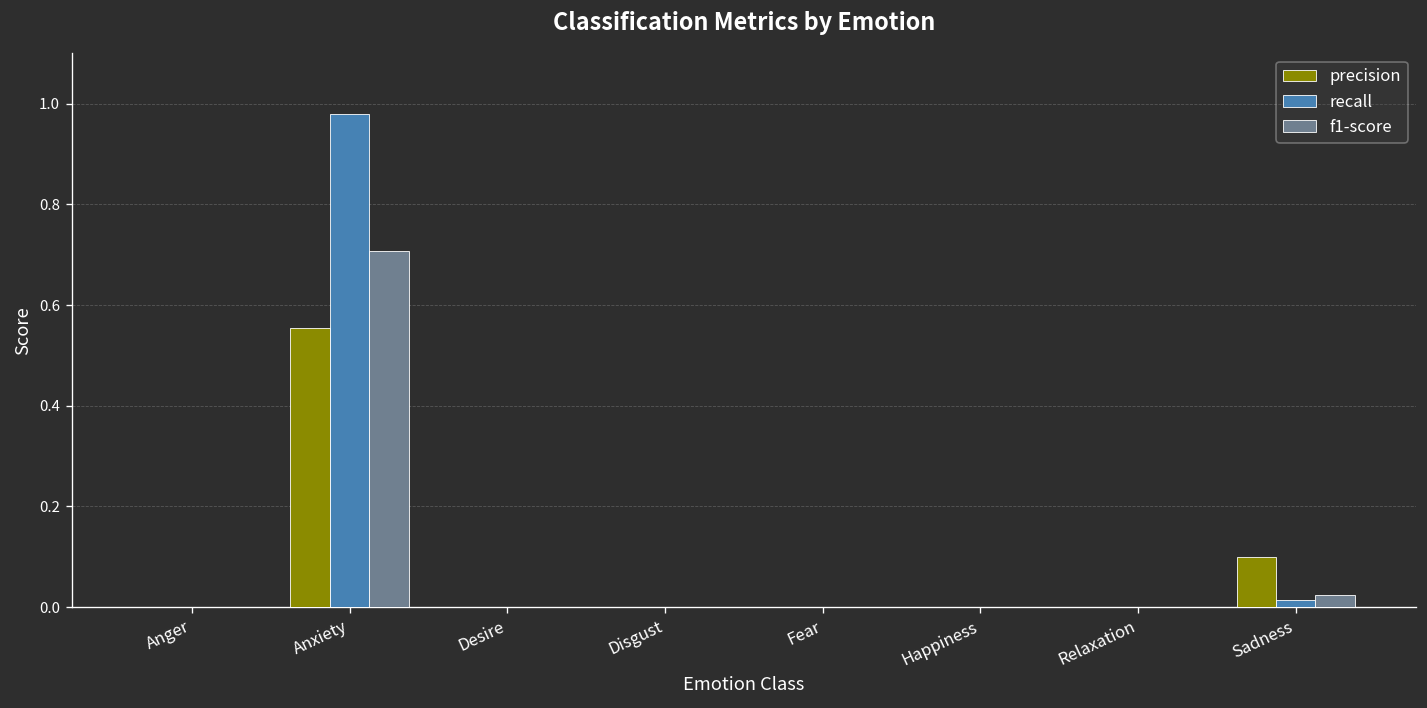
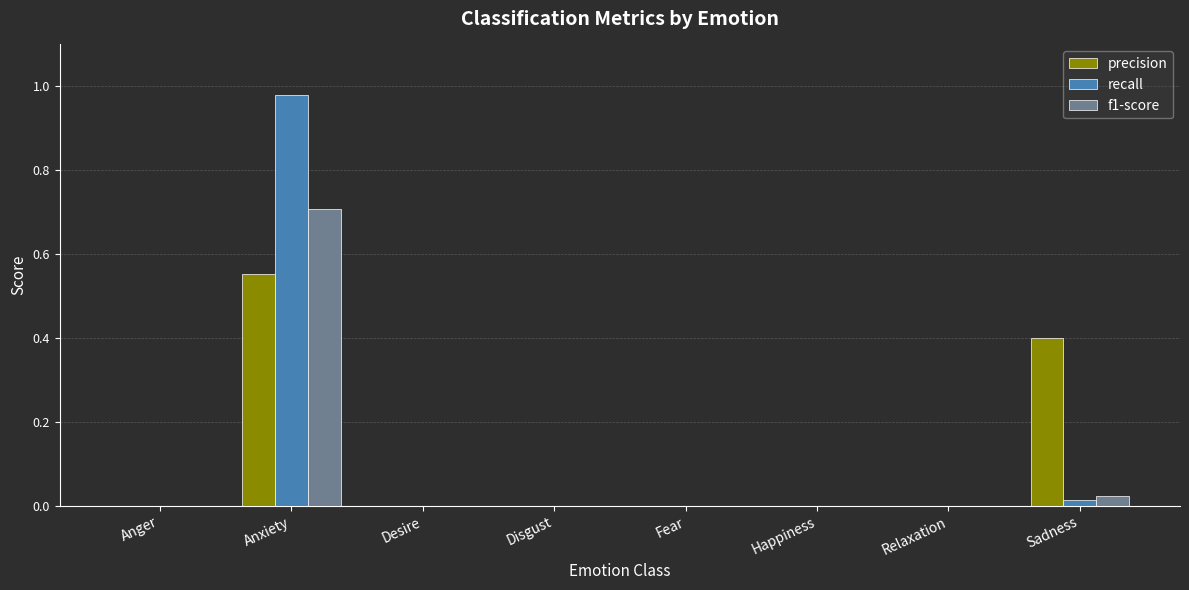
  {
    "precision": {
      "Anger": 0.0,
      "Anxiety": 0.55,
      "Desire": 0.0,
      "Disgust": 0.0,
      "Fear": 0.0,
      "Happiness": 0.0,
      "Relaxation": 0.0,
-     "Sadness": 0.1
+     "Sadness": 0.4
    }
  }
